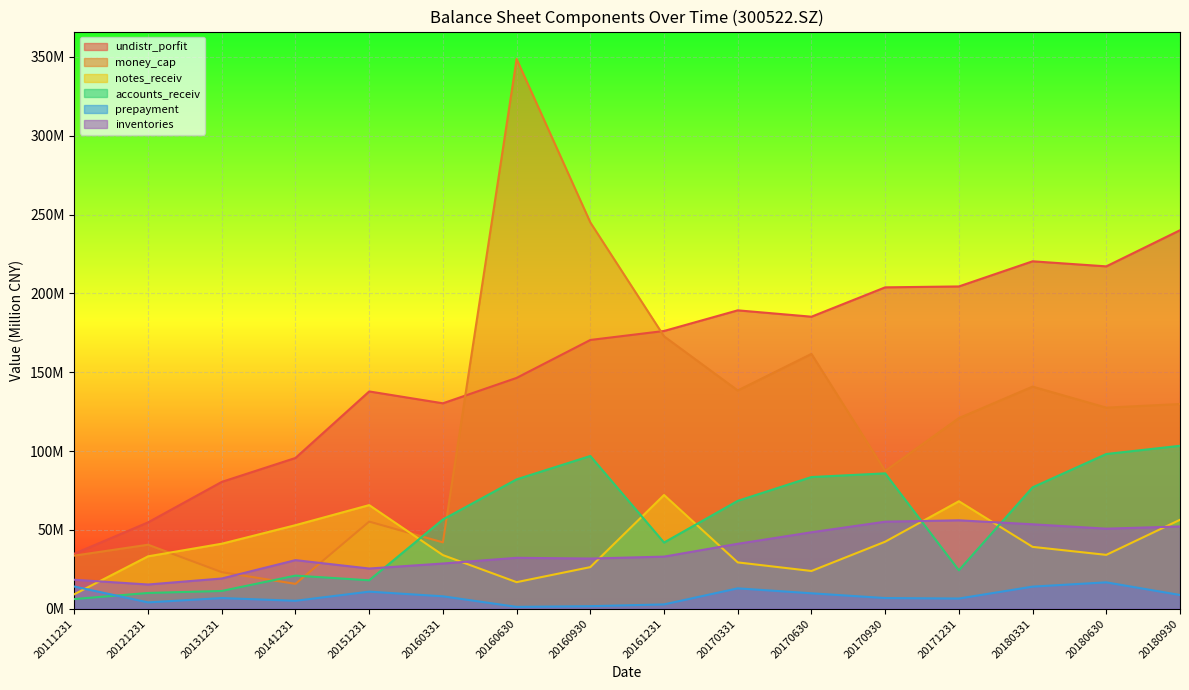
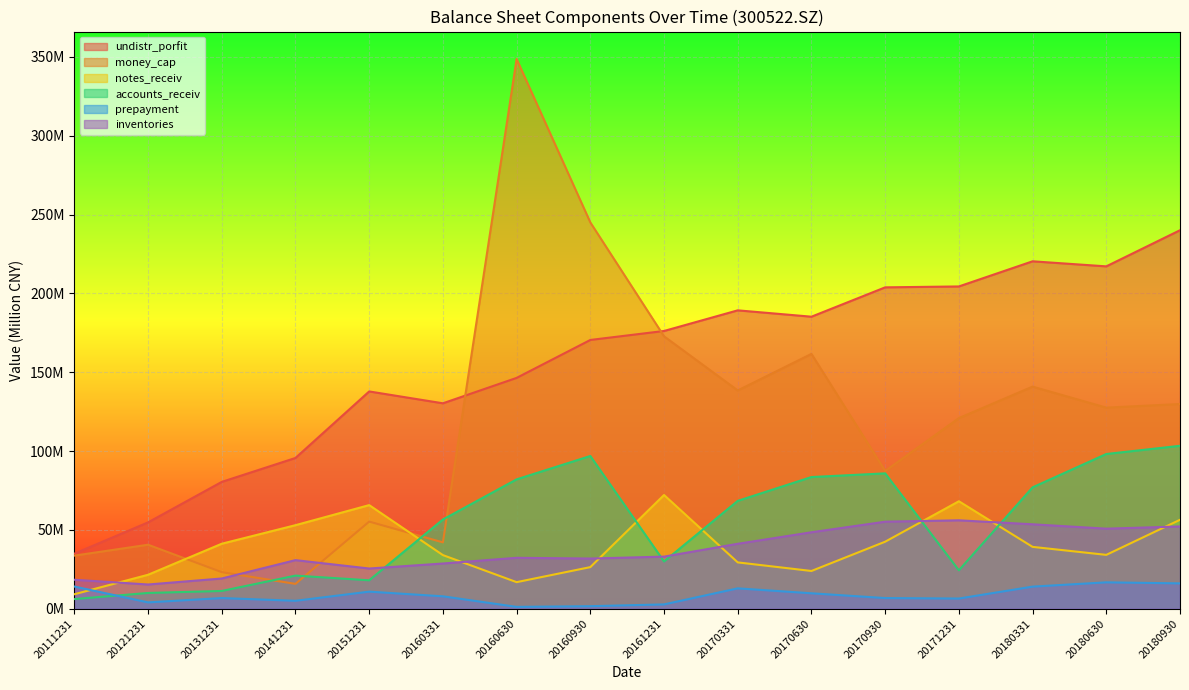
  {
    "notes_receiv": {
      "20111231": 9000000,
-     "20121231": 33000000,
+     "20121231": 22000000,
      "20131231": 41000000,
      "20141231": 53000000,
      "20151231": 66000000,
      "20160331": 34000000,
      "20160630": 17000000,
      "20160930": 26000000,
      "20161231": 72000000,
      "20170331": 29000000,
      "20170630": 24000000,
      "20170930": 43000000,
      "20171231": 68000000,
      "20180331": 39000000,
      "20180630": 34000000,
      "20180930": 56000000
    },
    "accounts_receiv": {
      "20111231": 6000000,
      "20121231": 10000000,
      "20131231": 11000000,
      "20141231": 21000000,
      "20151231": 18000000,
      "20160331": 57000000,
      "20160630": 82000000,
      "20160930": 97000000,
-     "20161231": 42000000,
+     "20161231": 30000000,
      "20170331": 68000000,
      "20170630": 84000000,
      "20171231": 24000000,
      "20180331": 77000000,
      "20180630": 98000000,
      "20180930": 103000000
    },
    "prepayment": {
      "20111231": 14000000,
      "20121231": 4000000,
      "20131231": 7000000,
      "20141231": 5000000,
      "20151231": 11000000,
      "20160331": 8000000,
      "20160630": 1000000,
      "20160930": 2000000,
      "20161231": 3000000,
      "20170331": 13000000,
      "20170630": 10000000,
      "20170930": 7000000,
      "20171231": 6000000,
      "20180331": 14000000,
      "20180630": 17000000,
-     "20180930": 9000000
+     "20180930": 16000000
    },
    "inventories": {
      "20111231": 18000000,
      "20121231": 15000000,
      "20131231": 19000000,
      "20141231": 31000000,
      "20151231": 26000000,
      "20160331": 29000000,
      "20160630": 32000000,
      "20160930": 32000000,
      "20161231": 33000000,
      "20170331": 41000000,
      "20170630": 48000000,
      "20170930": 55000000,
      "20171231": 56000000,
      "20180331": 54000000,
      "20180630": 51000000,
      "20180930": 52000000
    }
  }
